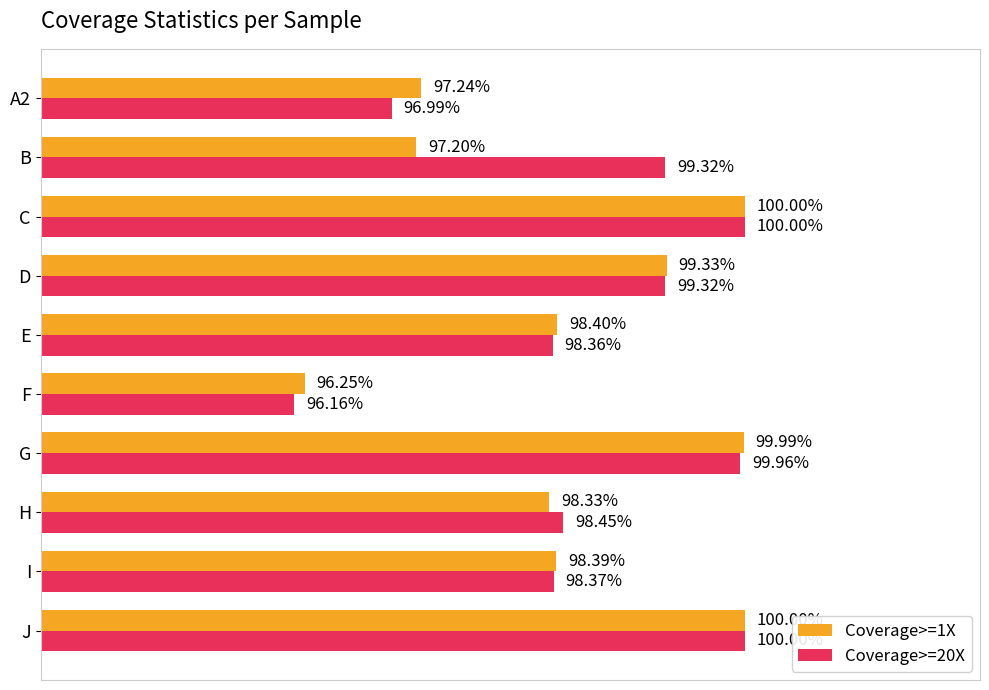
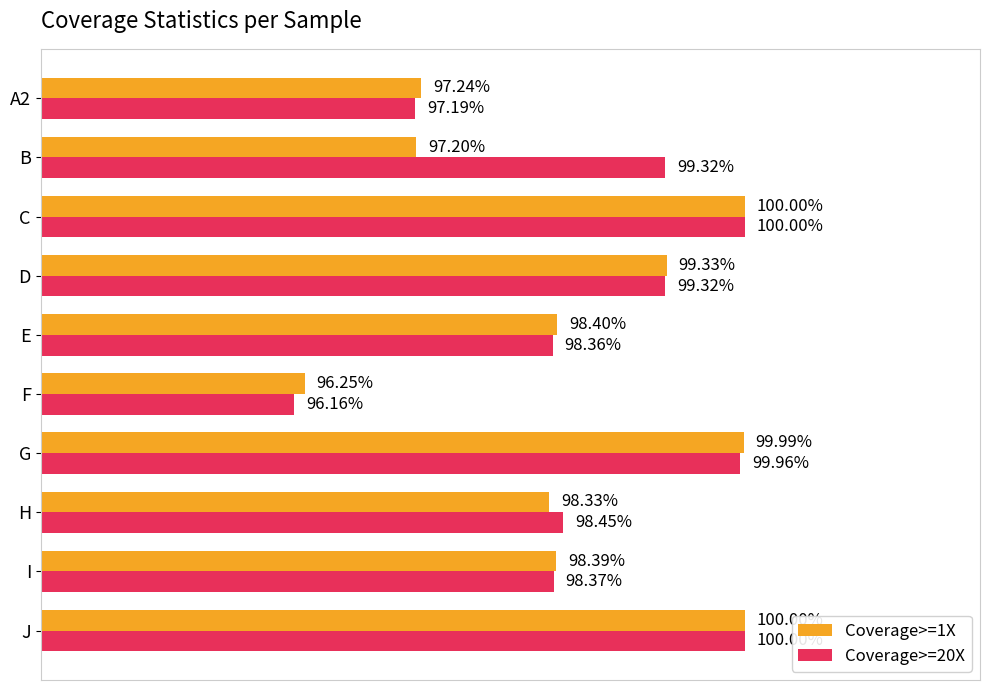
  {
    "Coverage>=1X": {
      "A2": "97.24%",
      "B": "97.20%",
      "C": "100.00%",
      "D": "99.33%",
      "E": "98.40%",
      "F": "96.25%",
      "G": "99.99%",
      "H": "98.33%",
      "I": "98.39%"
    },
    "Coverage>=20X": {
-     "A2": "96.99%",
+     "A2": "97.19%",
      "B": "99.32%",
      "C": "100.00%",
      "D": "99.32%",
      "E": "98.36%",
      "F": "96.16%",
      "G": "99.96%",
      "H": "98.45%",
      "I": "98.37%"
    }
  }
